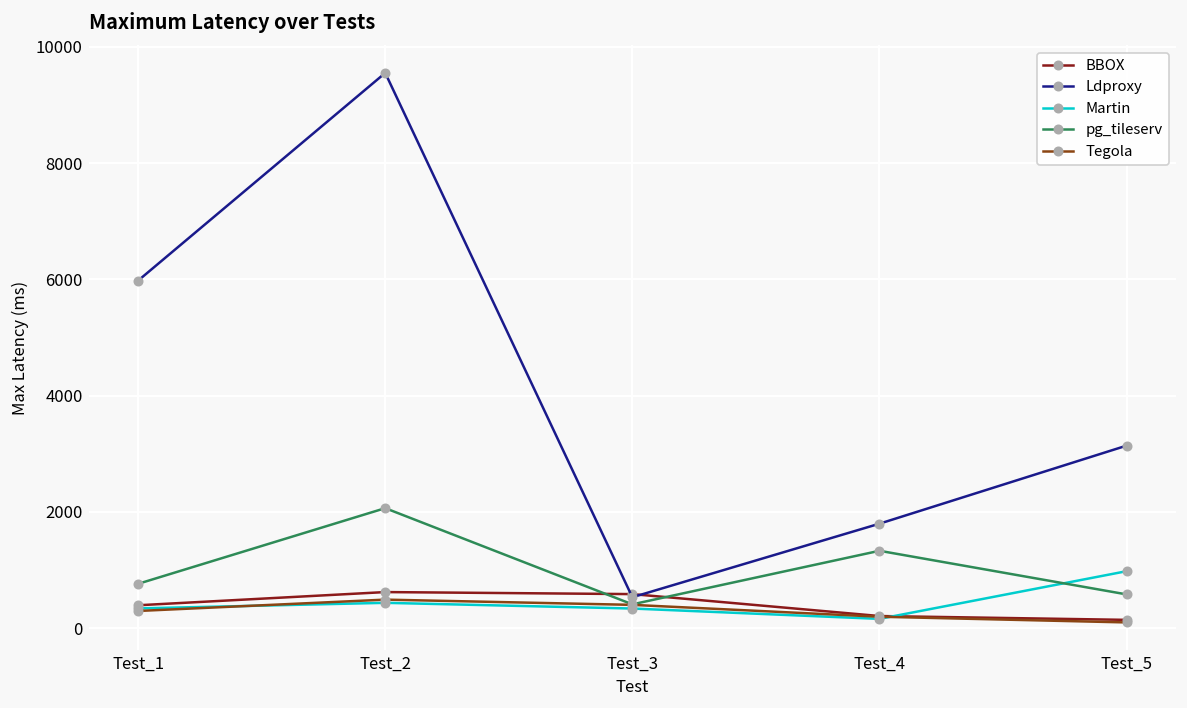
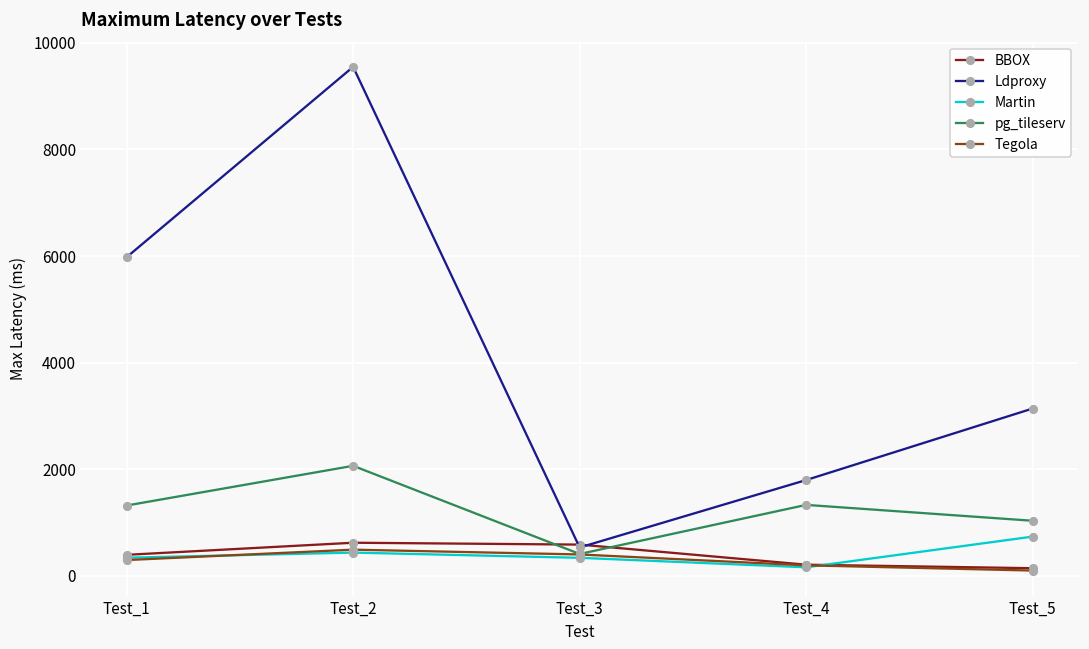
  {
    "Ldproxy": {
      "Test_1": 6000,
      "Test_2": 9500,
      "Test_3": 500,
      "Test_4": 1800,
      "Test_5": 3100
    },
    "Martin": {
      "Test_2": 400,
      "Test_3": 300,
-     "Test_5": 1000
+     "Test_5": 700
    },
    "pg_tileserv": {
-     "Test_1": 800,
+     "Test_1": 1300,
      "Test_2": 2100,
      "Test_4": 1300,
-     "Test_5": 600
+     "Test_5": 1000
    }
  }
